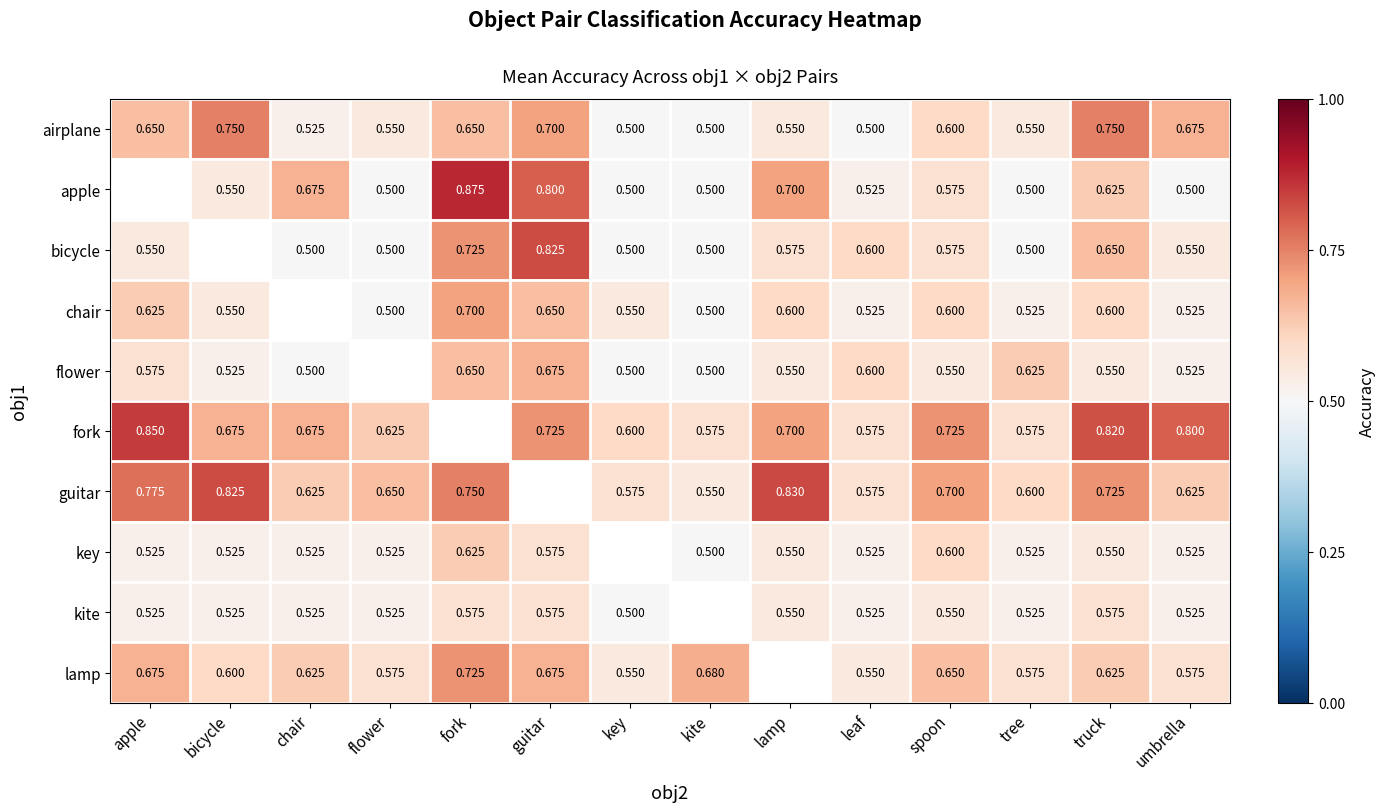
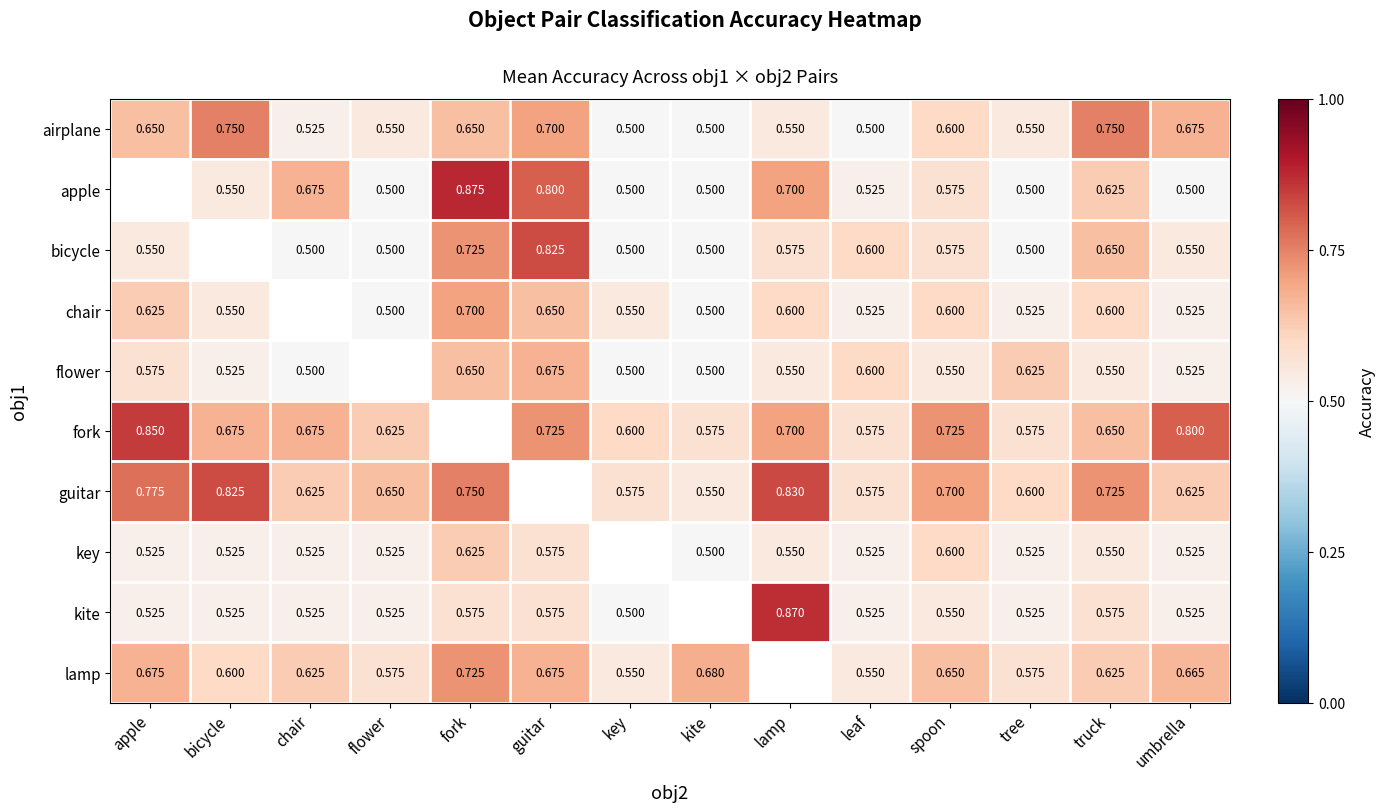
  {
    "airplane": {
      "apple": 0.650,
      "bicycle": 0.750,
      "chair": 0.525,
      "flower": 0.550,
      "fork": 0.650,
      "guitar": 0.700,
      "key": 0.500,
      "kite": 0.500,
      "lamp": 0.550,
      "leaf": 0.500,
      "spoon": 0.600,
      "tree": 0.550,
      "truck": 0.750,
      "umbrella": 0.675
    },
    "apple": {
      "bicycle": 0.550,
      "chair": 0.675,
      "flower": 0.500,
      "fork": 0.875,
      "guitar": 0.800,
      "key": 0.500,
      "kite": 0.500,
      "lamp": 0.700,
      "leaf": 0.525,
      "spoon": 0.575,
      "tree": 0.500,
      "truck": 0.625,
      "umbrella": 0.500
    },
    "bicycle": {
      "apple": 0.550,
      "chair": 0.500,
      "flower": 0.500,
      "fork": 0.725,
      "guitar": 0.825,
      "key": 0.500,
      "kite": 0.500,
      "lamp": 0.575,
      "leaf": 0.600,
      "spoon": 0.575,
      "tree": 0.500,
      "truck": 0.650,
      "umbrella": 0.550
    },
    "chair": {
      "apple": 0.625,
      "bicycle": 0.550,
      "flower": 0.500,
      "fork": 0.700,
      "guitar": 0.650,
      "key": 0.550,
      "kite": 0.500,
      "lamp": 0.600,
      "leaf": 0.525,
      "spoon": 0.600,
      "tree": 0.525,
      "truck": 0.600,
      "umbrella": 0.525
    },
    "flower": {
      "apple": 0.575,
      "bicycle": 0.525,
      "chair": 0.500,
      "fork": 0.650,
      "guitar": 0.675,
      "key": 0.500,
      "kite": 0.500,
      "lamp": 0.550,
      "leaf": 0.600,
      "spoon": 0.550,
      "tree": 0.625,
      "truck": 0.550,
      "umbrella": 0.525
    },
    "fork": {
      "apple": 0.850,
      "bicycle": 0.675,
      "chair": 0.675,
      "flower": 0.625,
      "guitar": 0.725,
      "key": 0.600,
      "kite": 0.575,
      "lamp": 0.700,
      "leaf": 0.575,
      "spoon": 0.725,
      "tree": 0.575,
-     "truck": 0.820,
+     "truck": 0.650,
      "umbrella": 0.800
    },
    "guitar": {
      "apple": 0.775,
      "bicycle": 0.825,
      "chair": 0.625,
      "flower": 0.650,
      "fork": 0.750,
      "key": 0.575,
      "kite": 0.550,
      "lamp": 0.830,
      "leaf": 0.575,
      "spoon": 0.700,
      "tree": 0.600,
      "truck": 0.725,
      "umbrella": 0.625
    },
    "key": {
      "apple": 0.525,
      "bicycle": 0.525,
      "chair": 0.525,
      "flower": 0.525,
      "fork": 0.625,
      "guitar": 0.575,
      "kite": 0.500,
      "lamp": 0.550,
      "leaf": 0.525,
      "spoon": 0.600,
      "tree": 0.525,
      "truck": 0.550,
      "umbrella": 0.525
    },
    "kite": {
      "apple": 0.525,
      "bicycle": 0.525,
      "chair": 0.525,
      "flower": 0.525,
      "fork": 0.575,
      "guitar": 0.575,
      "key": 0.500,
-     "lamp": 0.550,
+     "lamp": 0.870,
      "leaf": 0.525,
      "spoon": 0.550,
      "tree": 0.525,
      "truck": 0.575,
      "umbrella": 0.525
    },
    "lamp": {
      "apple": 0.675,
      "bicycle": 0.600,
      "chair": 0.625,
      "flower": 0.575,
      "fork": 0.725,
      "guitar": 0.675,
      "key": 0.550,
      "kite": 0.680,
      "leaf": 0.550,
      "spoon": 0.650,
      "tree": 0.575,
      "truck": 0.625,
-     "umbrella": 0.575
+     "umbrella": 0.665
    }
  }
